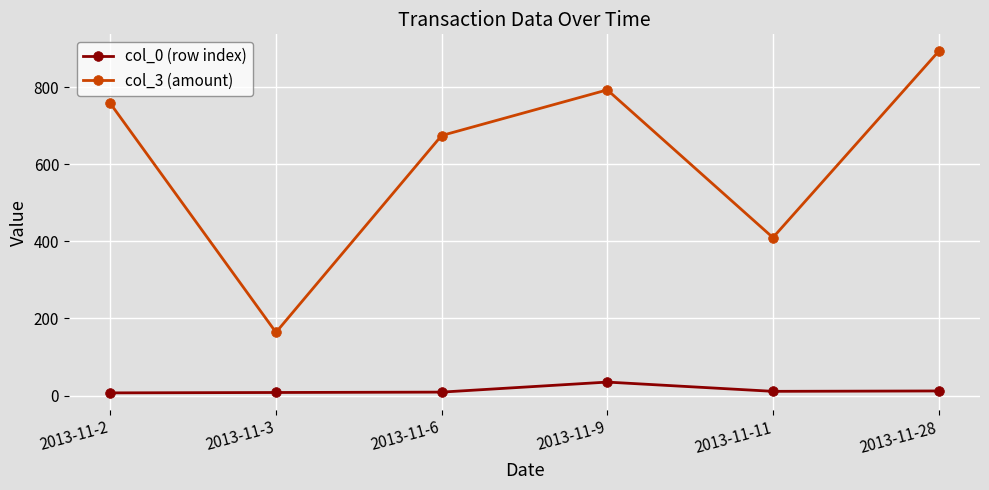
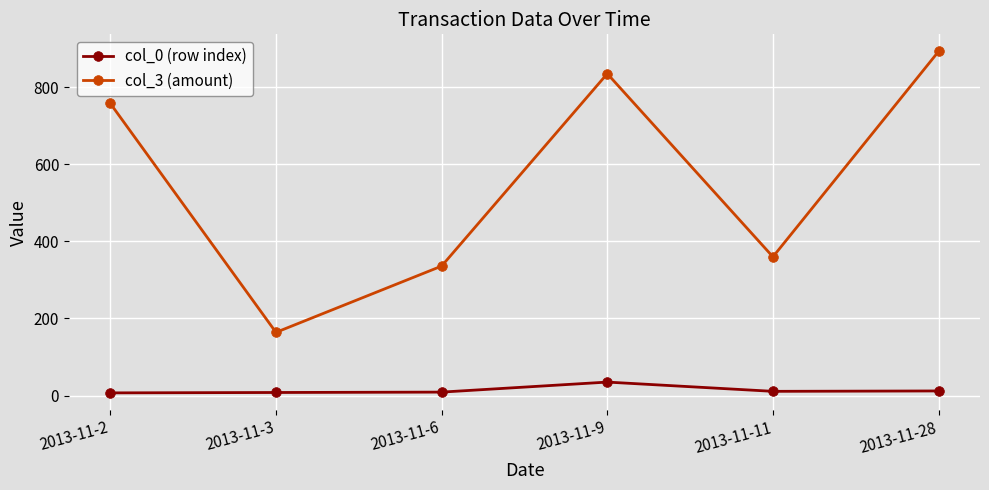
  {
    "col_0 (row index)": {
      "2013-11-2": 10,
      "2013-11-3": 10,
      "2013-11-6": 10,
      "2013-11-9": 40,
      "2013-11-11": 10,
      "2013-11-28": 10
    },
    "col_3 (amount)": {
      "2013-11-2": 760,
      "2013-11-3": 160,
-     "2013-11-6": 670,
-     "2013-11-9": 790,
-     "2013-11-11": 410,
+     "2013-11-6": 340,
+     "2013-11-9": 840,
+     "2013-11-11": 360,
      "2013-11-28": 890
    }
  }
